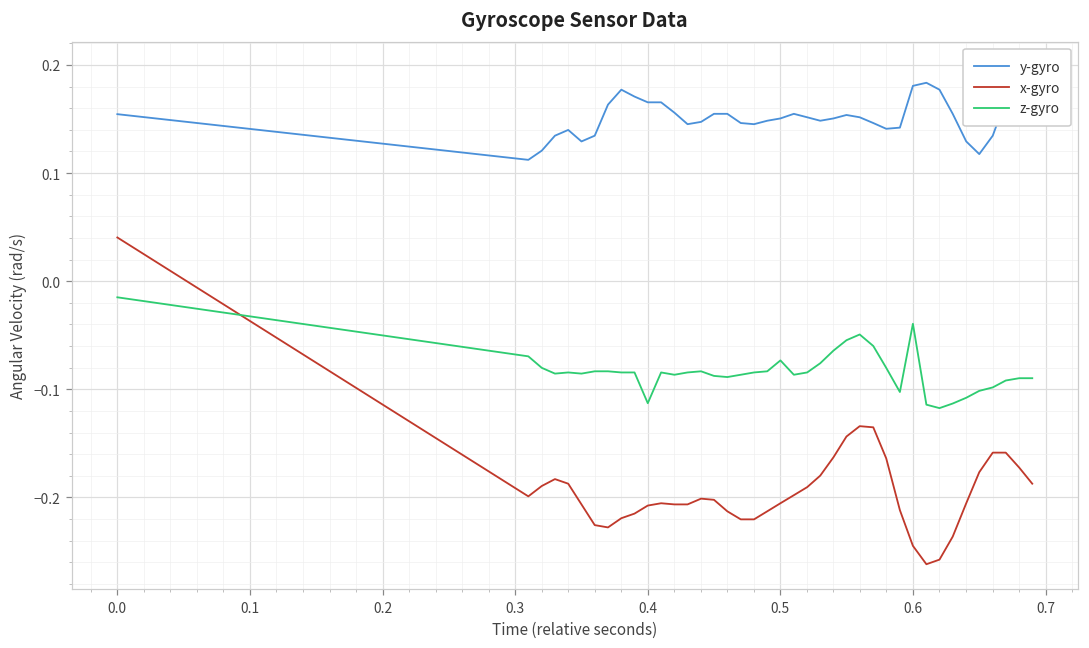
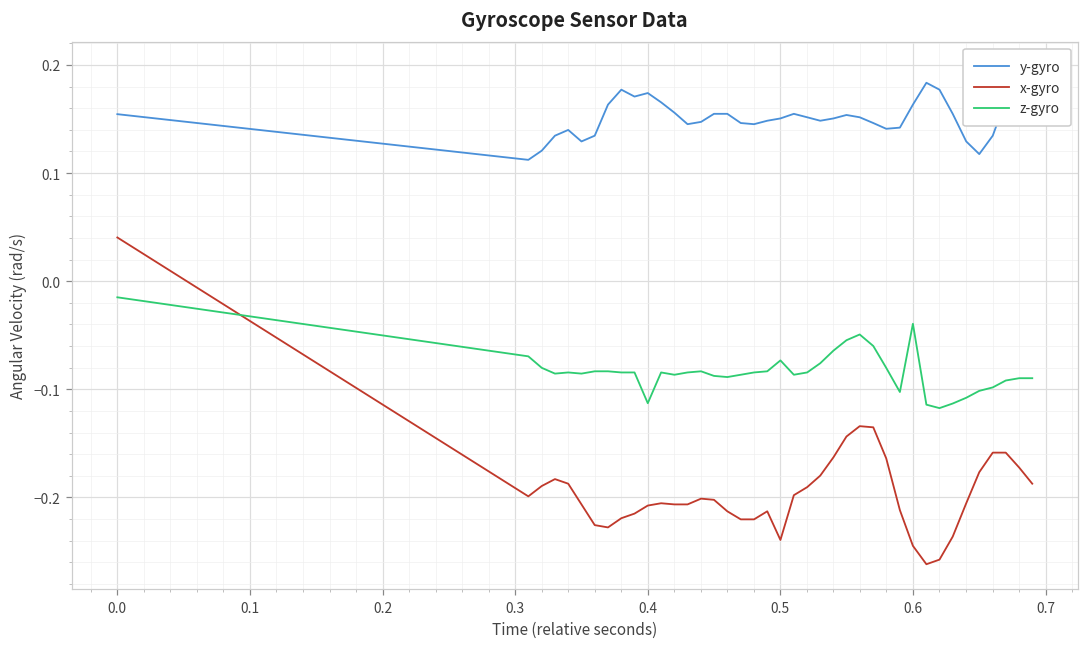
  {
    "y-gyro": {
      "0.0": 0.15,
-     "0.4": 0.165,
+     "0.4": 0.174,
      "0.5": 0.15,
-     "0.6": 0.18
+     "0.6": 0.16
    },
    "x-gyro": {
      "0.0": 0.04,
      "0.4": -0.21,
-     "0.5": -0.21,
+     "0.5": -0.24,
      "0.6": -0.24
    },
    "z-gyro": {
      "0.0": -0.01,
      "0.4": -0.11,
      "0.5": -0.07,
      "0.6": -0.04
    }
  }
